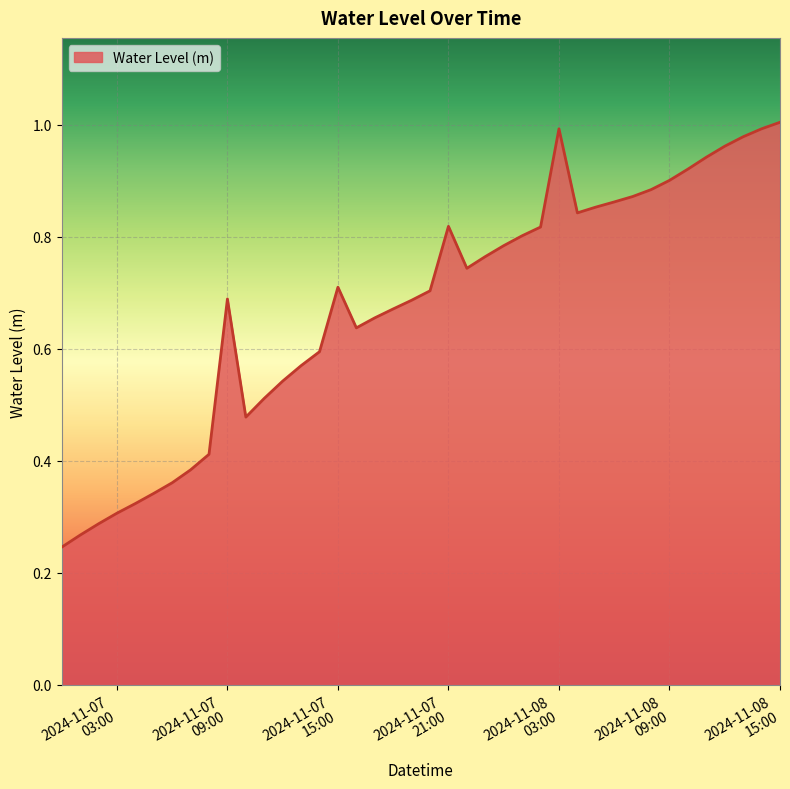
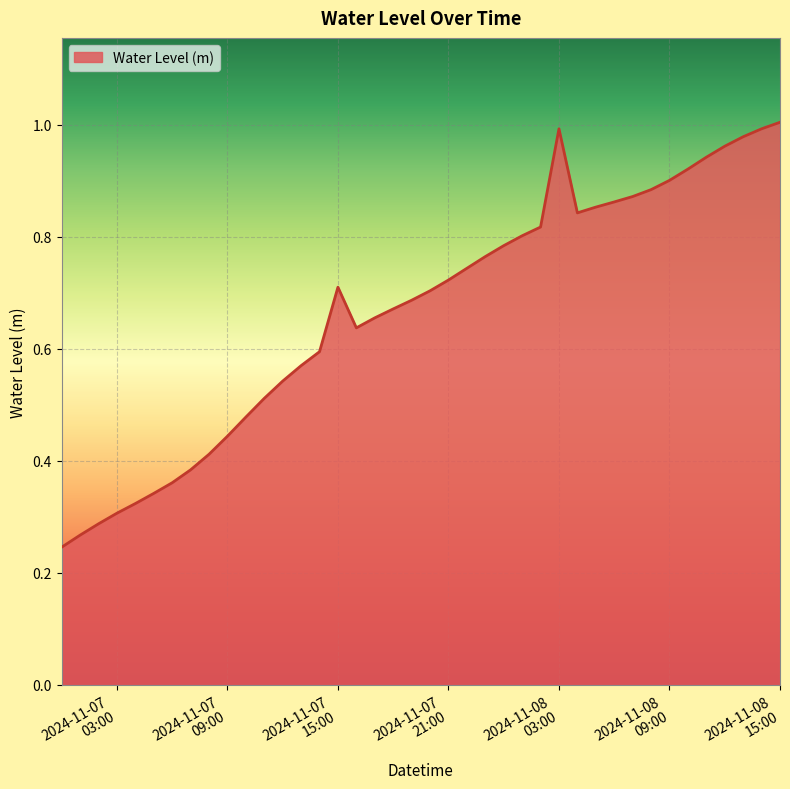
  {
    "2024-11-07 03:00": 0.31,
-   "2024-11-07 09:00": 0.69,
+   "2024-11-07 09:00": 0.44,
    "2024-11-07 15:00": 0.71,
-   "2024-11-07 21:00": 0.82,
+   "2024-11-07 21:00": 0.72,
    "2024-11-08 03:00": 0.99,
    "2024-11-08 09:00": 0.90,
    "2024-11-08 15:00": 1.00
  }
